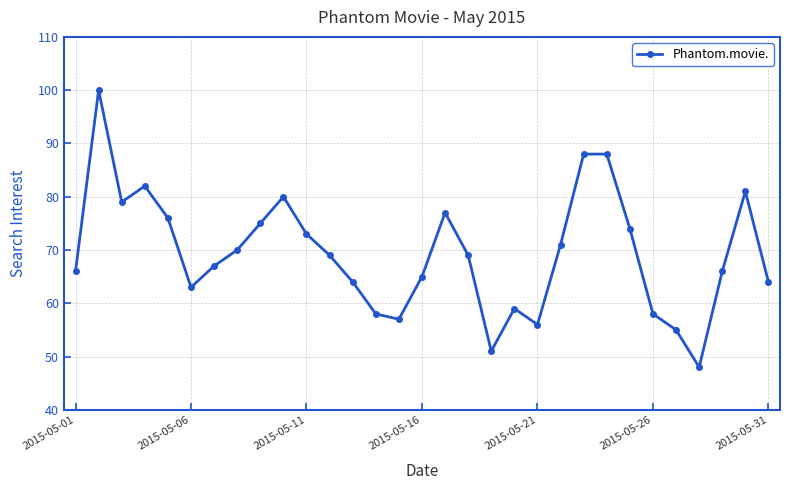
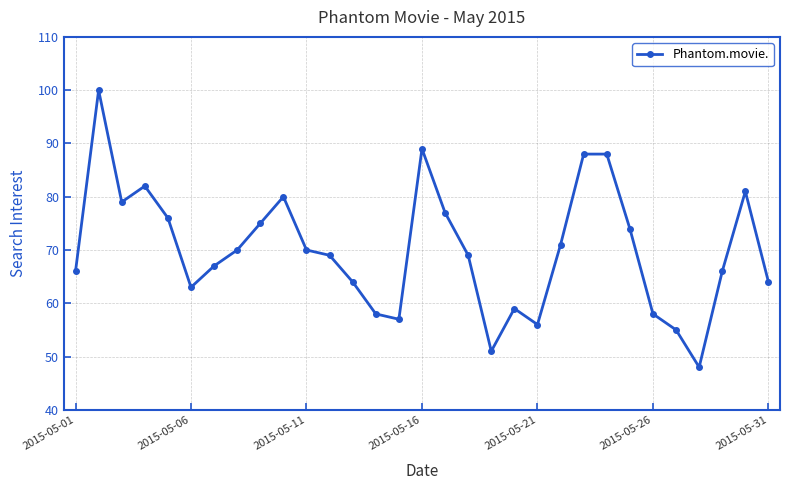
  {
    "2015-05-01": 66,
    "2015-05-06": 63,
-   "2015-05-11": 73,
-   "2015-05-16": 65,
+   "2015-05-11": 70,
+   "2015-05-16": 89,
    "2015-05-21": 56,
    "2015-05-26": 58,
    "2015-05-31": 64
  }
